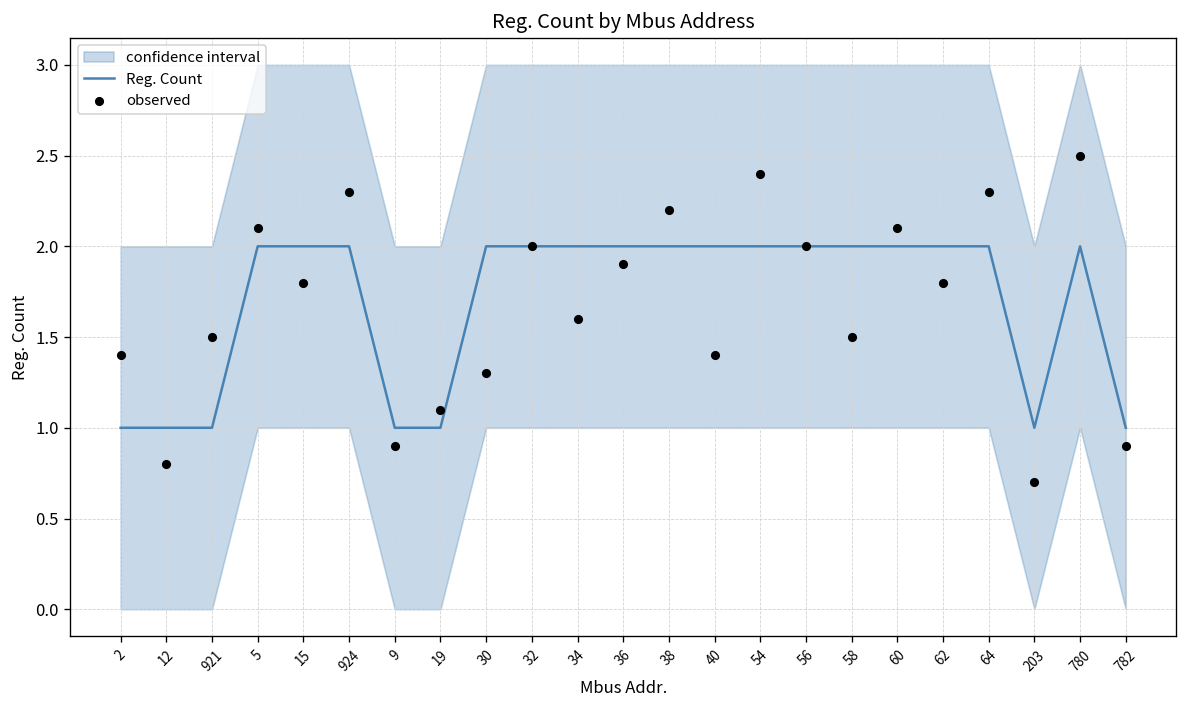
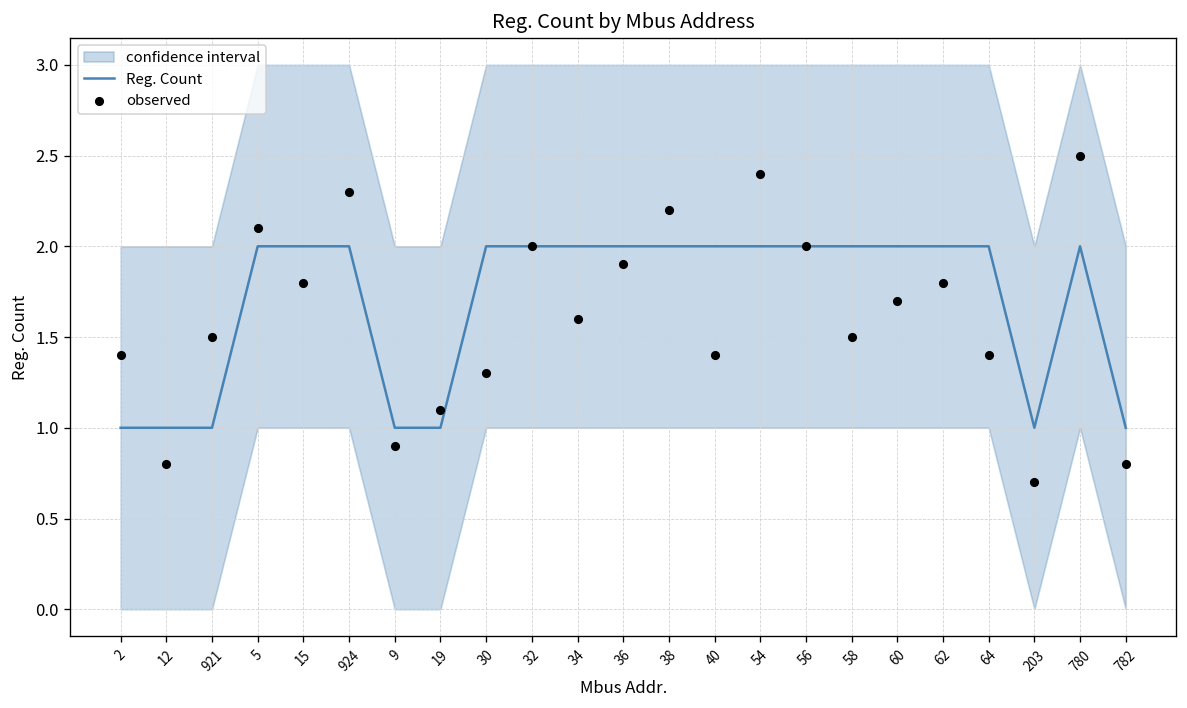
  {
    "observed": {
-     "60": 2.1,
-     "64": 2.3,
-     "782": 0.9
+     "60": 1.7,
+     "64": 1.4,
+     "782": 0.8
    }
  }
